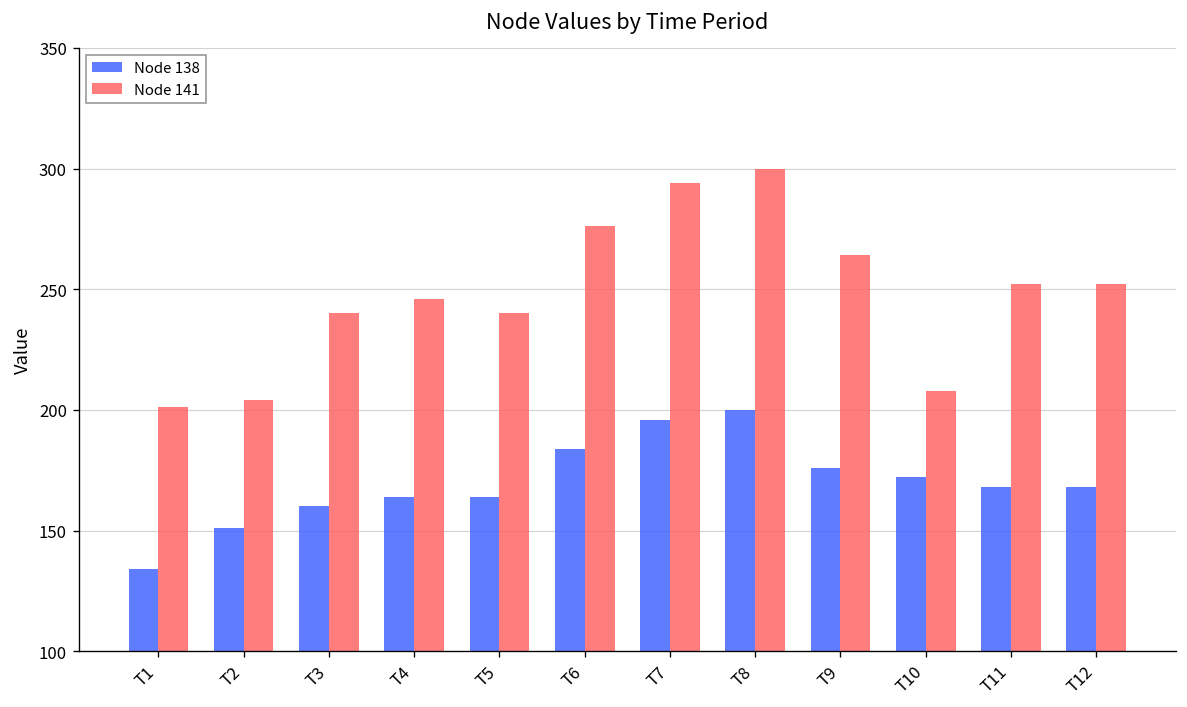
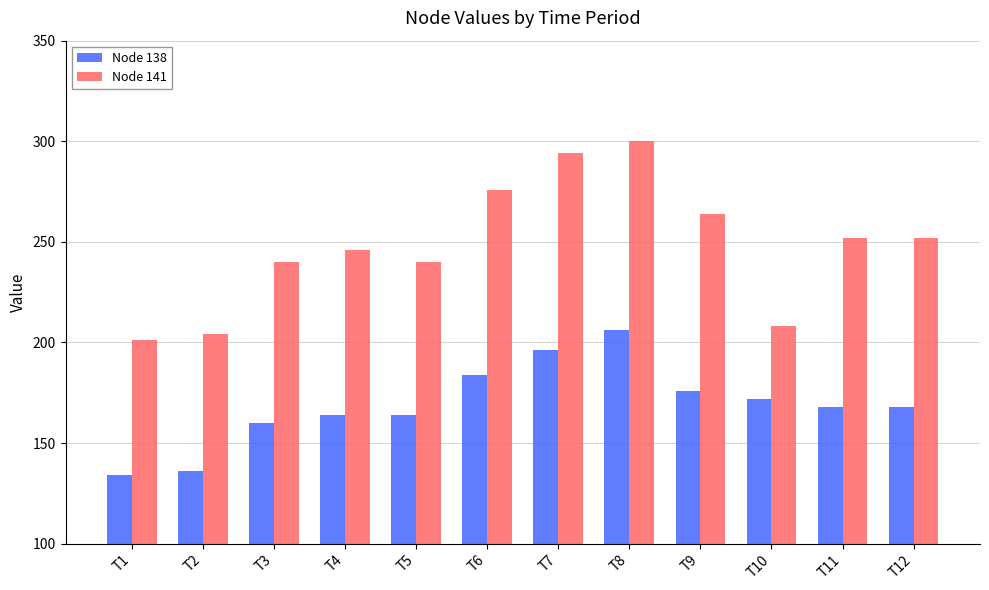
  {
    "Node 138": {
      "T1": 134,
-     "T2": 151,
+     "T2": 136,
      "T3": 160,
      "T4": 164,
      "T5": 164,
      "T6": 184,
      "T7": 196,
-     "T8": 200,
+     "T8": 206,
      "T9": 176,
      "T10": 172,
      "T11": 168,
      "T12": 168
    },
    "Node 141": {
      "T1": 201,
      "T2": 204,
      "T3": 240,
      "T4": 246,
      "T5": 240,
      "T6": 276,
      "T7": 294,
      "T8": 300,
      "T9": 264,
      "T10": 208,
      "T11": 252,
      "T12": 252
    }
  }
